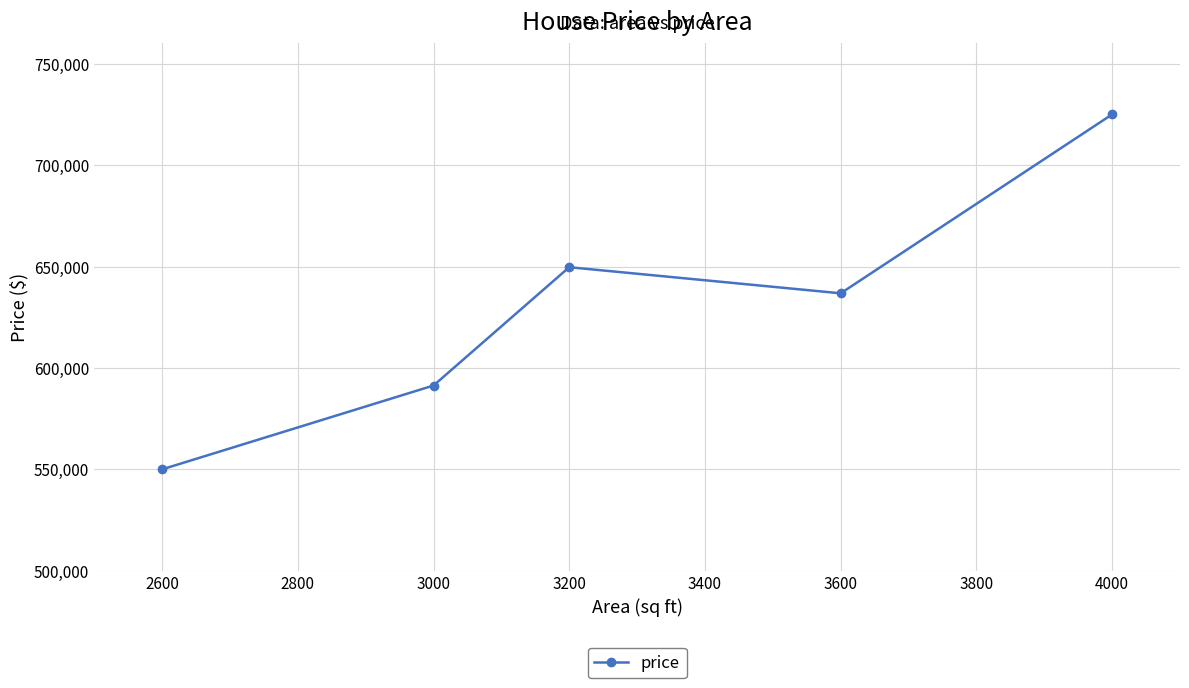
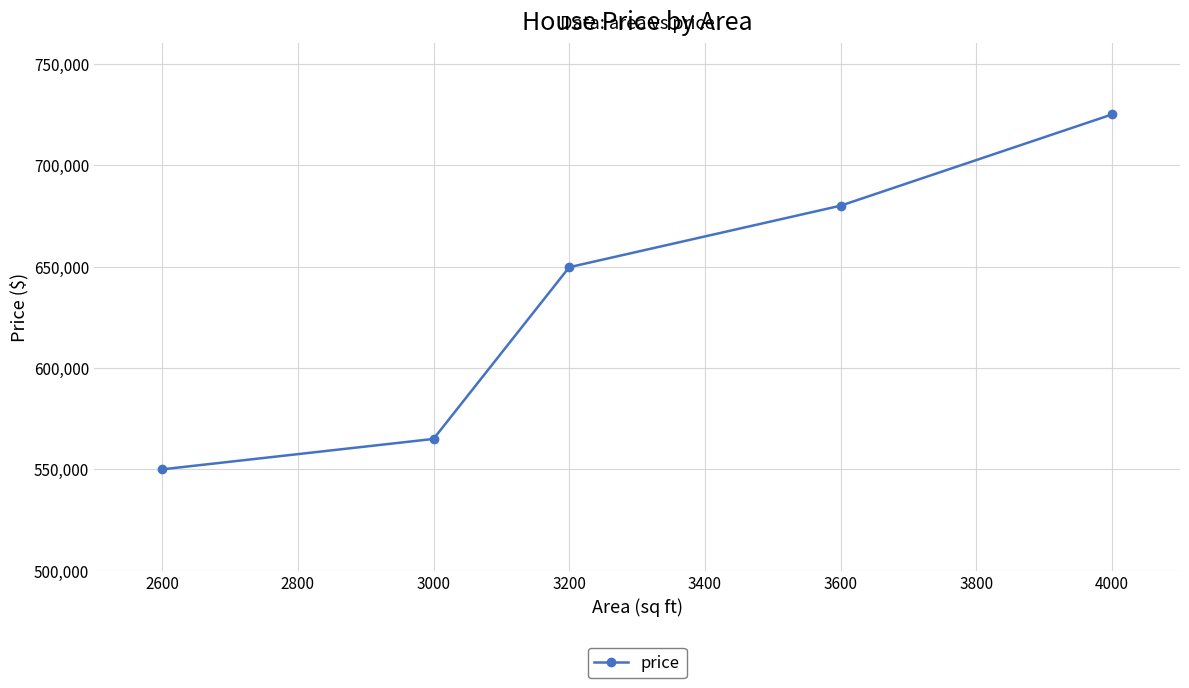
  {
    "2600": "550,000",
-   "3000": "591,000",
+   "3000": "565,000",
    "3200": "650,000",
-   "3600": "637,000",
+   "3600": "680,000",
    "4000": "725,000"
  }
